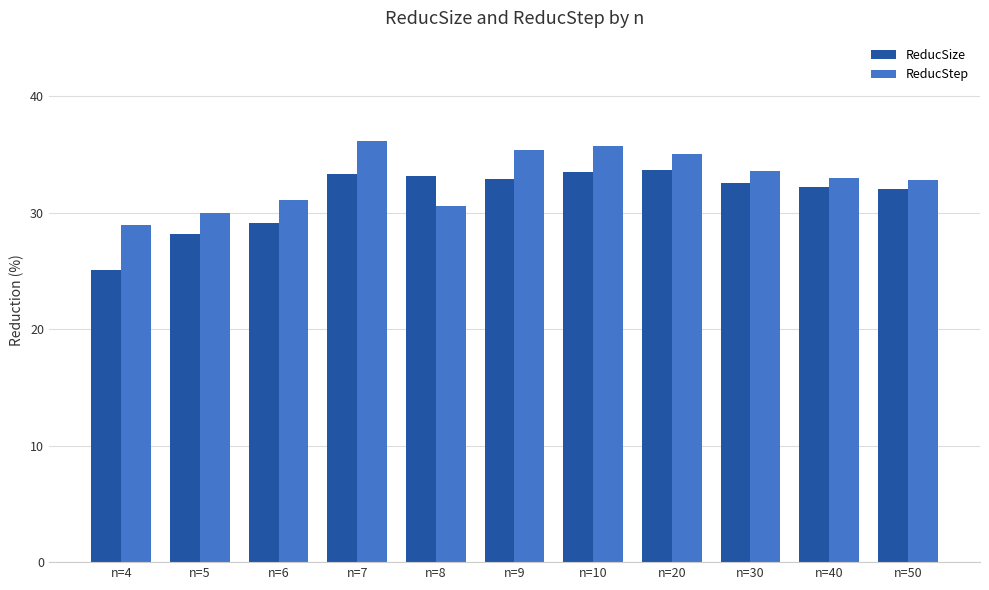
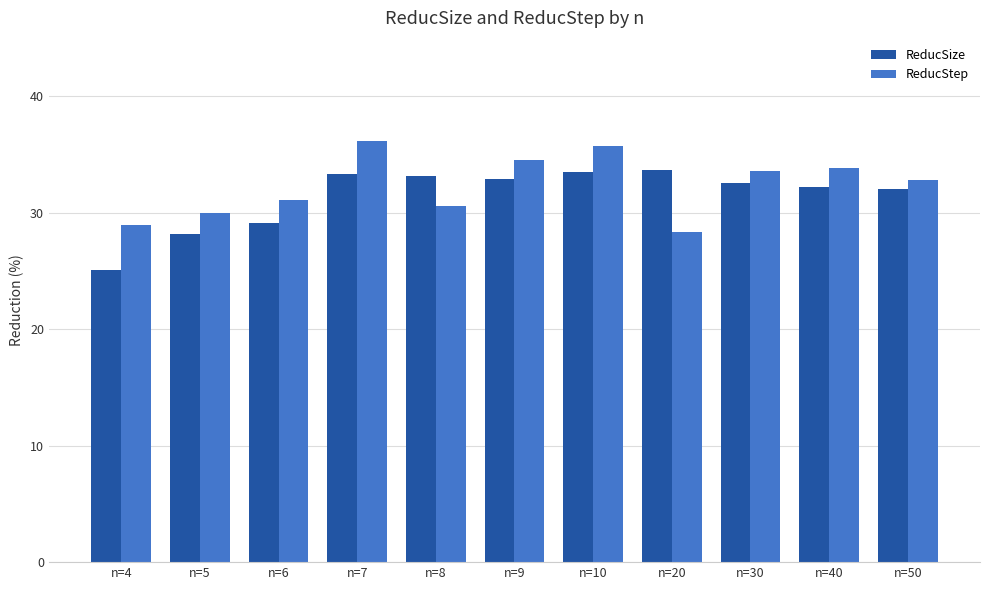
  {
    "ReducSize": {
      "n=4": 25.0,
      "n=5": 28.1,
      "n=6": 29.1,
      "n=7": 33.3,
      "n=8": 33.2,
      "n=9": 32.9,
      "n=10": 33.5,
      "n=20": 33.6,
      "n=30": 32.5,
      "n=40": 32.2,
      "n=50": 32.0
    },
    "ReducStep": {
      "n=4": 28.9,
      "n=5": 30.0,
      "n=6": 31.1,
      "n=7": 36.2,
      "n=8": 30.6,
-     "n=9": 35.4,
+     "n=9": 34.5,
      "n=10": 35.7,
-     "n=20": 35.0,
+     "n=20": 28.3,
      "n=30": 33.6,
-     "n=40": 32.9,
+     "n=40": 33.8,
      "n=50": 32.8
    }
  }
